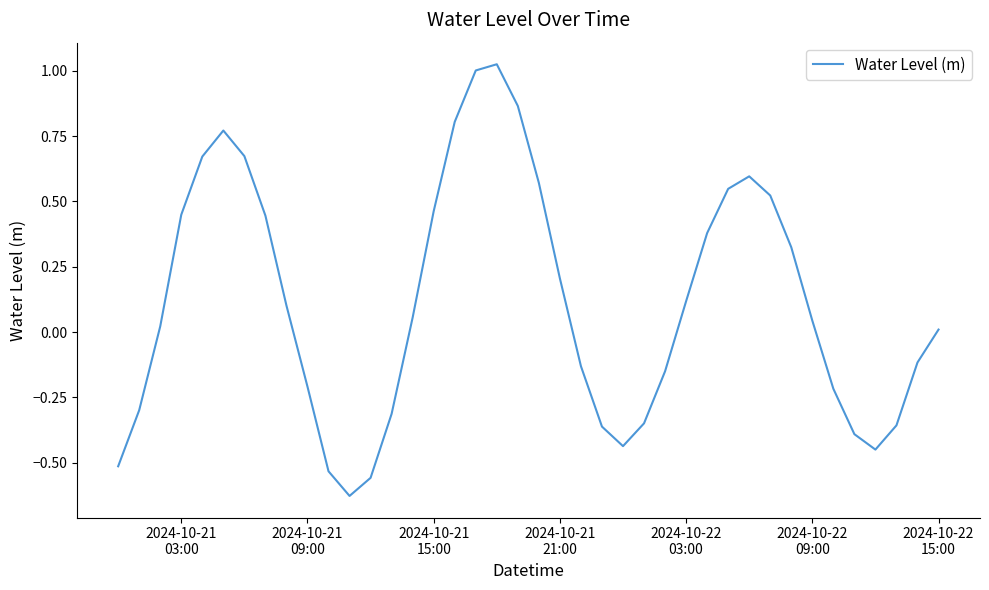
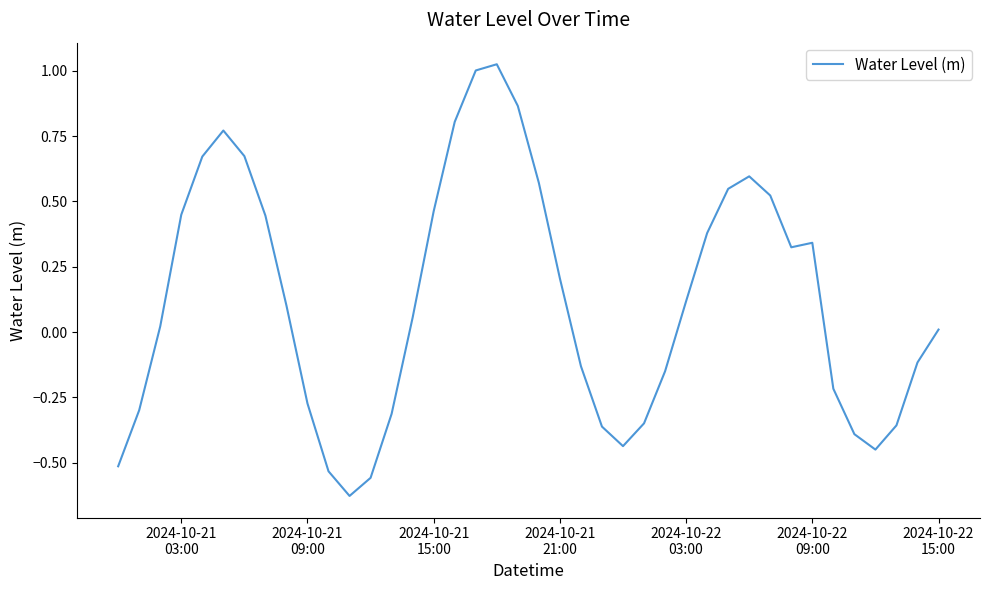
  {
    "2024-10-21 03:00": 0.45,
-   "2024-10-21 09:00": -0.21,
+   "2024-10-21 09:00": -0.27,
    "2024-10-21 15:00": 0.46,
    "2024-10-21 21:00": 0.21,
    "2024-10-22 03:00": 0.12,
-   "2024-10-22 09:00": 0.04,
+   "2024-10-22 09:00": 0.34,
    "2024-10-22 15:00": 0.01
  }
